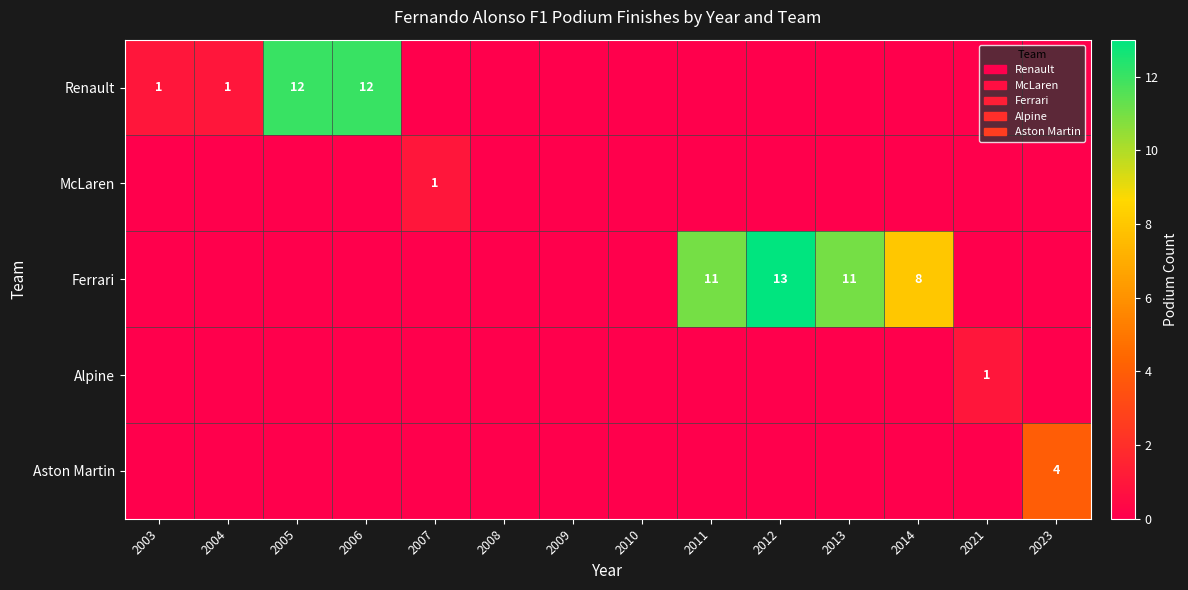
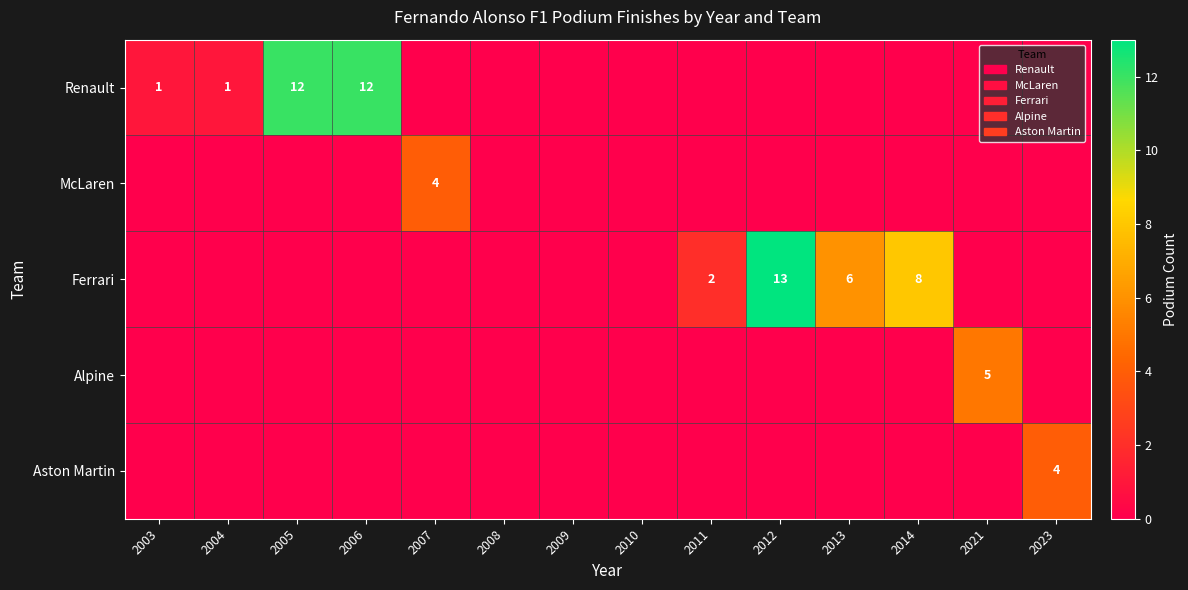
  {
    "Renault": {
      "2003": 1,
      "2004": 1,
      "2005": 12,
      "2006": 12
    },
    "McLaren": {
-     "2007": 1
+     "2007": 4
    },
    "Ferrari": {
-     "2011": 11,
+     "2011": 2,
      "2012": 13,
-     "2013": 11,
+     "2013": 6,
      "2014": 8
    },
    "Alpine": {
-     "2021": 1
+     "2021": 5
    },
    "Aston Martin": {
      "2023": 4
    }
  }
